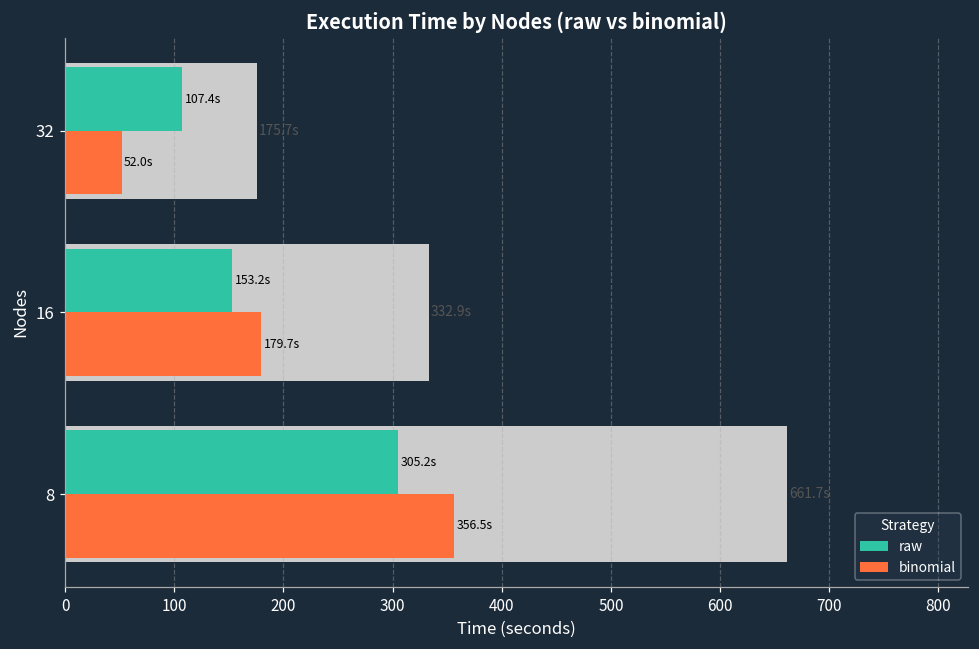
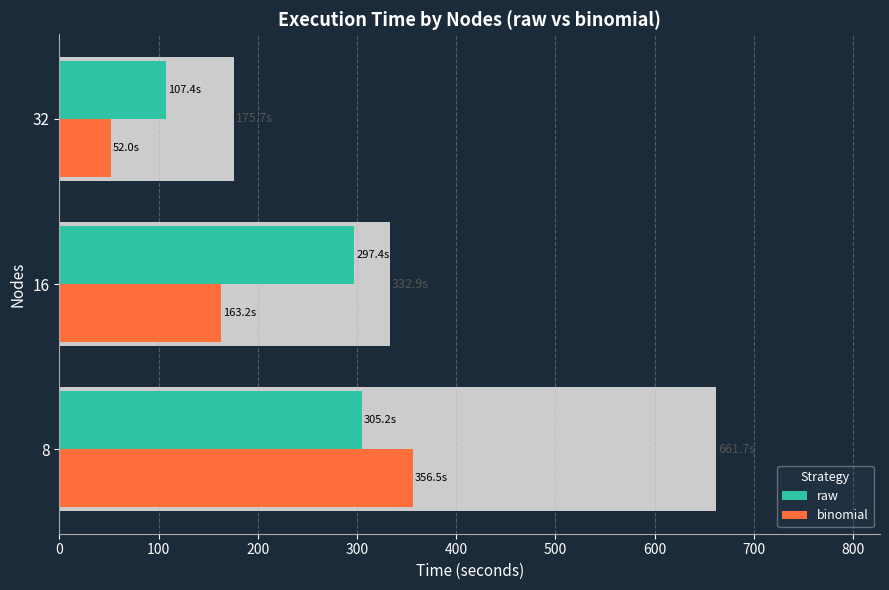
  {
    "raw": {
-     "16": "153.2s"
+     "16": "297.4s"
    },
    "binomial": {
-     "16": "179.7s"
+     "16": "163.2s"
    }
  }
